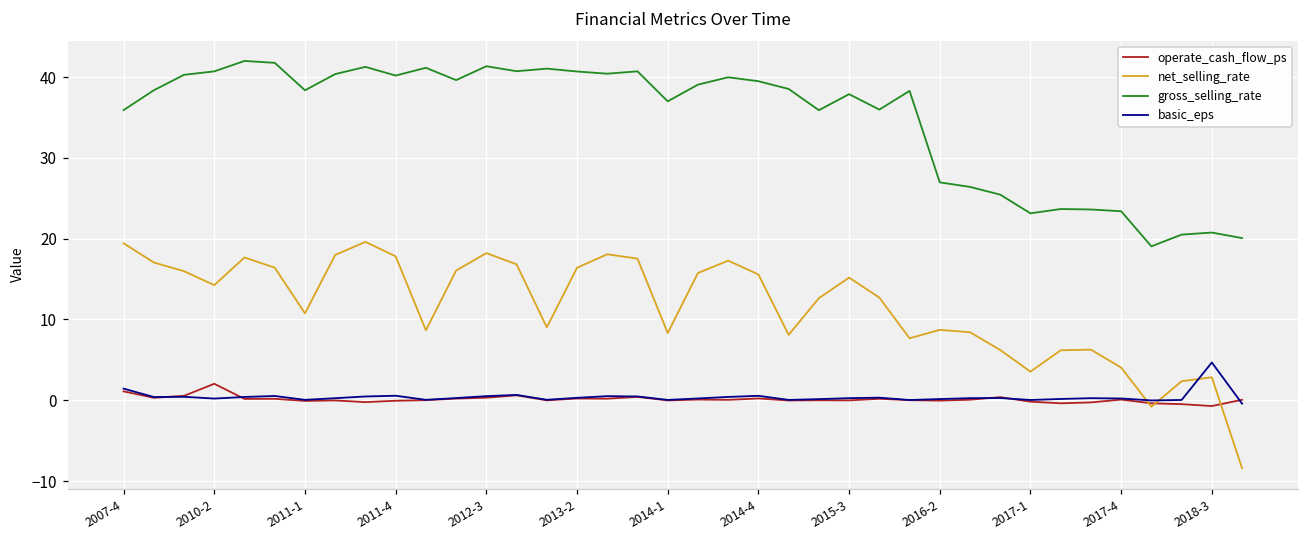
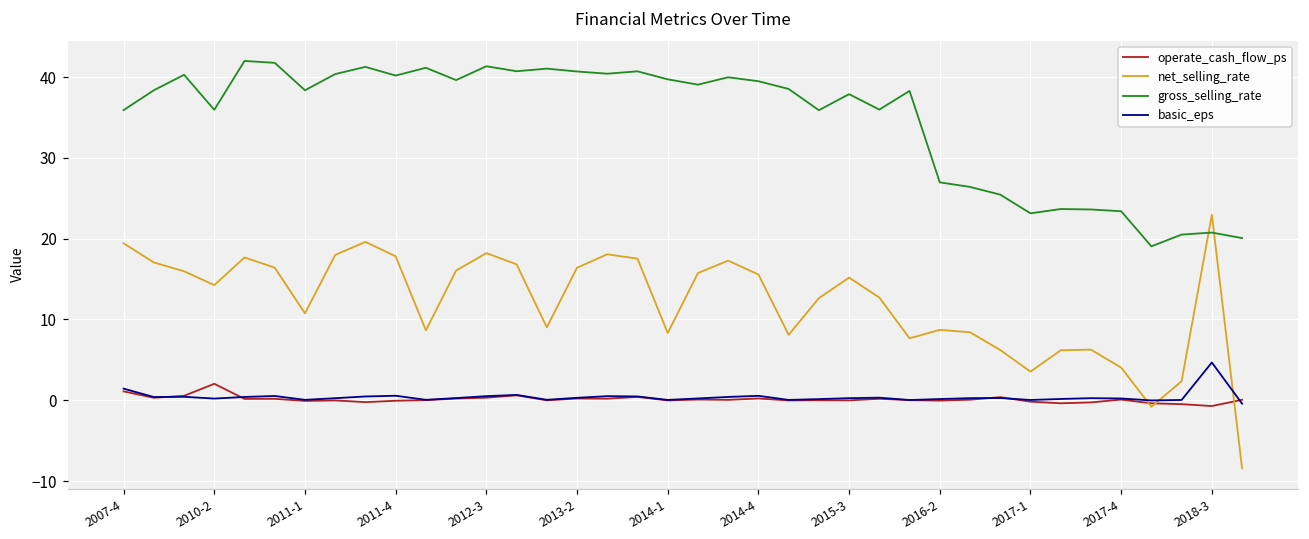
  {
    "operate_cash_flow_ps": {
      "2010-2": 2,
      "2011-4": 0,
      "2018-3": -1
    },
    "net_selling_rate": {
      "2007-4": 19,
      "2010-2": 14,
      "2011-1": 11,
      "2011-4": 18,
      "2012-3": 18,
      "2013-2": 16,
      "2014-1": 8,
      "2014-4": 16,
      "2015-3": 15,
      "2016-2": 9,
      "2017-1": 4,
      "2017-4": 4,
-     "2018-3": 3
+     "2018-3": 23
    },
    "gross_selling_rate": {
      "2007-4": 36,
-     "2010-2": 41,
+     "2010-2": 36,
      "2011-1": 38,
      "2011-4": 40,
      "2012-3": 41,
      "2013-2": 41,
-     "2014-1": 37,
+     "2014-1": 40,
      "2014-4": 39,
      "2015-3": 38,
      "2016-2": 27,
      "2017-1": 23,
      "2017-4": 23,
      "2018-3": 21
    },
    "basic_eps": {
      "2010-2": 0,
      "2011-4": 1,
      "2018-3": 5
    }
  }
